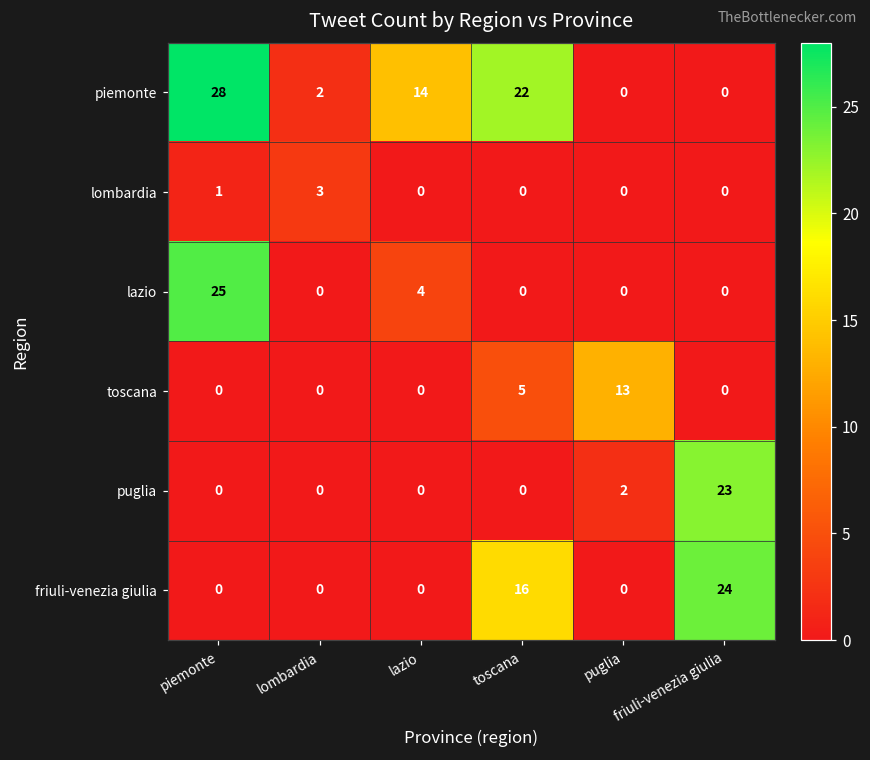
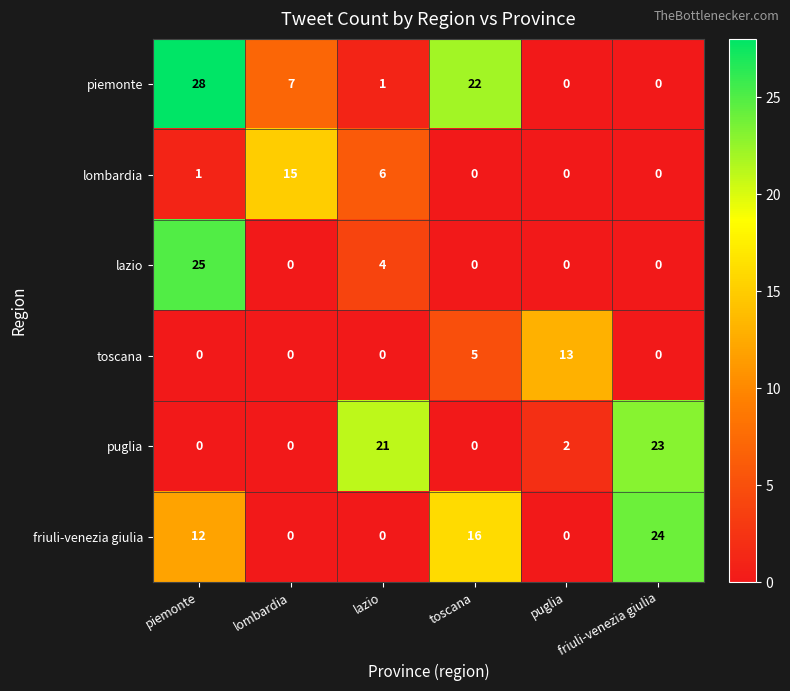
  {
    "piemonte": {
      "piemonte": 28,
-     "lombardia": 2,
-     "lazio": 14,
+     "lombardia": 7,
+     "lazio": 1,
      "toscana": 22,
      "puglia": 0,
      "friuli-venezia giulia": 0
    },
    "lombardia": {
      "piemonte": 1,
-     "lombardia": 3,
-     "lazio": 0,
+     "lombardia": 15,
+     "lazio": 6,
      "toscana": 0,
      "puglia": 0,
      "friuli-venezia giulia": 0
    },
    "lazio": {
      "piemonte": 25,
      "lombardia": 0,
      "lazio": 4,
      "toscana": 0,
      "puglia": 0,
      "friuli-venezia giulia": 0
    },
    "toscana": {
      "piemonte": 0,
      "lombardia": 0,
      "lazio": 0,
      "toscana": 5,
      "puglia": 13,
      "friuli-venezia giulia": 0
    },
    "puglia": {
      "piemonte": 0,
      "lombardia": 0,
-     "lazio": 0,
+     "lazio": 21,
      "toscana": 0,
      "puglia": 2,
      "friuli-venezia giulia": 23
    },
    "friuli-venezia giulia": {
-     "piemonte": 0,
+     "piemonte": 12,
      "lombardia": 0,
      "lazio": 0,
      "toscana": 16,
      "puglia": 0,
      "friuli-venezia giulia": 24
    }
  }
